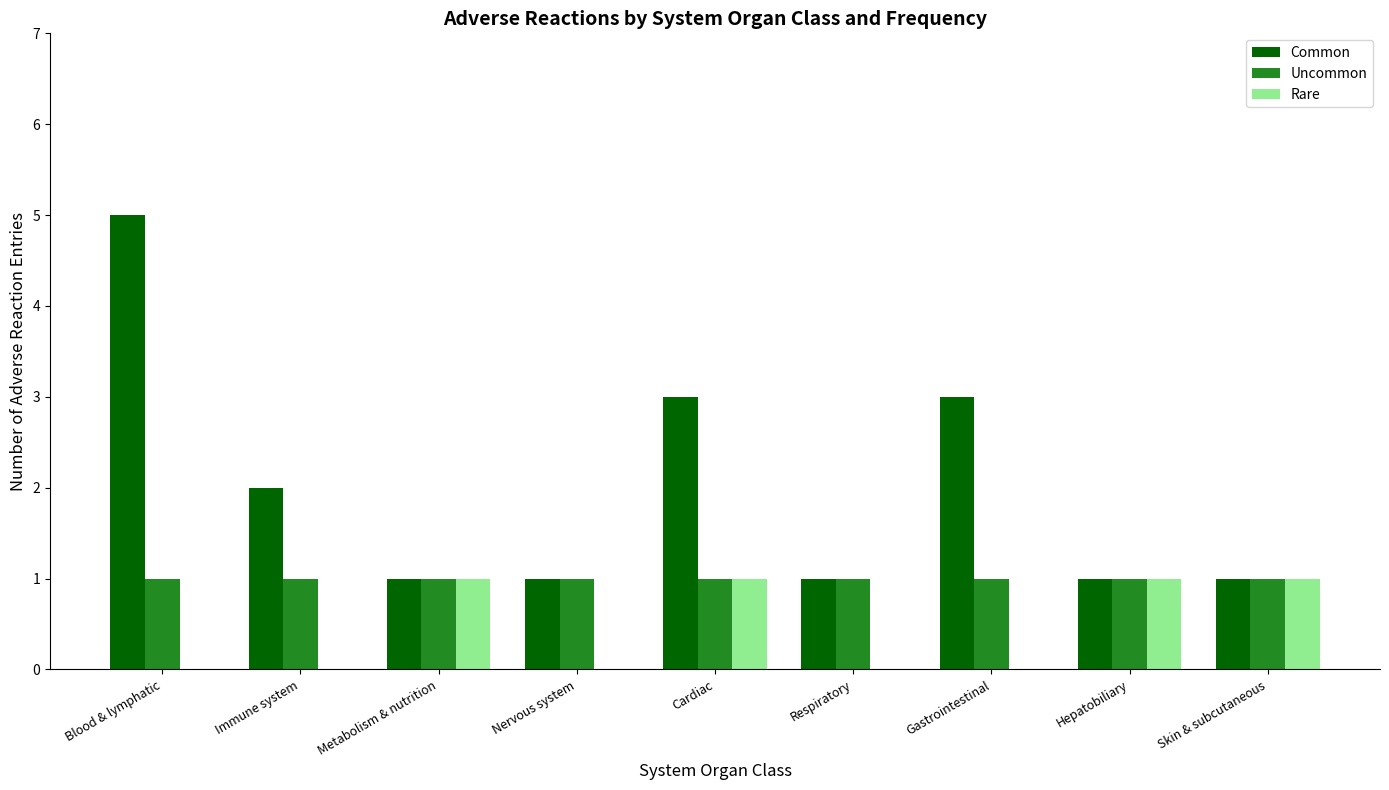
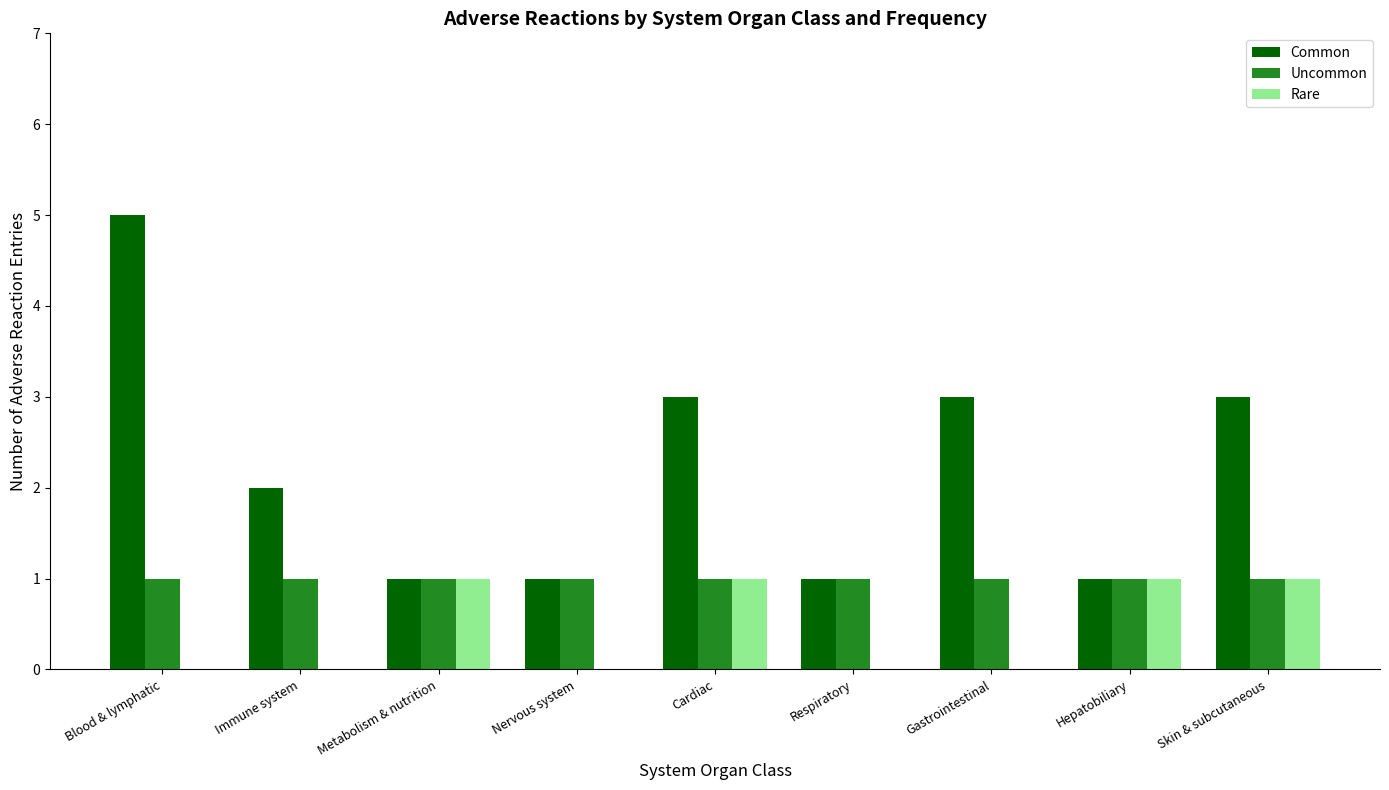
  {
    "Common": {
      "Blood & lymphatic": 5,
      "Immune system": 2,
      "Metabolism & nutrition": 1,
      "Nervous system": 1,
      "Cardiac": 3,
      "Respiratory": 1,
      "Gastrointestinal": 3,
      "Hepatobiliary": 1,
-     "Skin & subcutaneous": 1
+     "Skin & subcutaneous": 3
    },
    "Uncommon": {
      "Blood & lymphatic": 1,
      "Immune system": 1,
      "Metabolism & nutrition": 1,
      "Nervous system": 1,
      "Cardiac": 1,
      "Respiratory": 1,
      "Gastrointestinal": 1,
      "Hepatobiliary": 1,
      "Skin & subcutaneous": 1
    },
    "Rare": {
      "Blood & lymphatic": 0,
      "Immune system": 0,
      "Metabolism & nutrition": 1,
      "Nervous system": 0,
      "Cardiac": 1,
      "Respiratory": 0,
      "Gastrointestinal": 0,
      "Hepatobiliary": 1,
      "Skin & subcutaneous": 1
    }
  }
